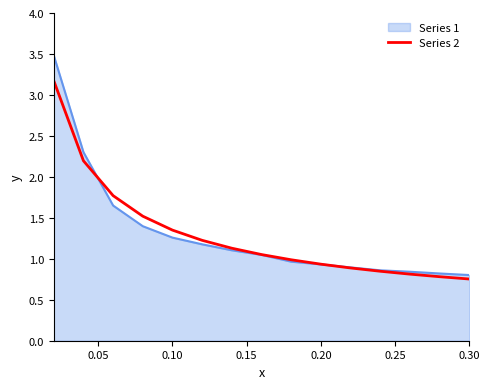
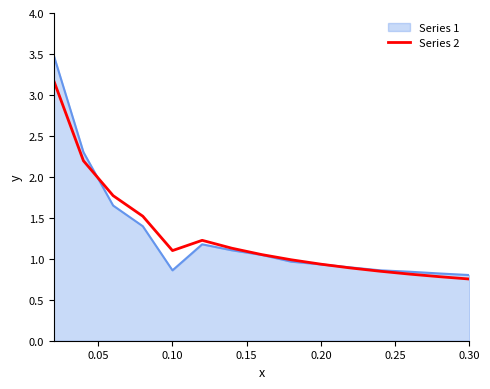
  {
    "Series 1": {
-     "0.10": 1.3,
+     "0.10": 0.9,
      "0.30": 0.8
    },
    "Series 2": {
-     "0.10": 1.4,
+     "0.10": 1.1,
      "0.30": 0.8
    }
  }
